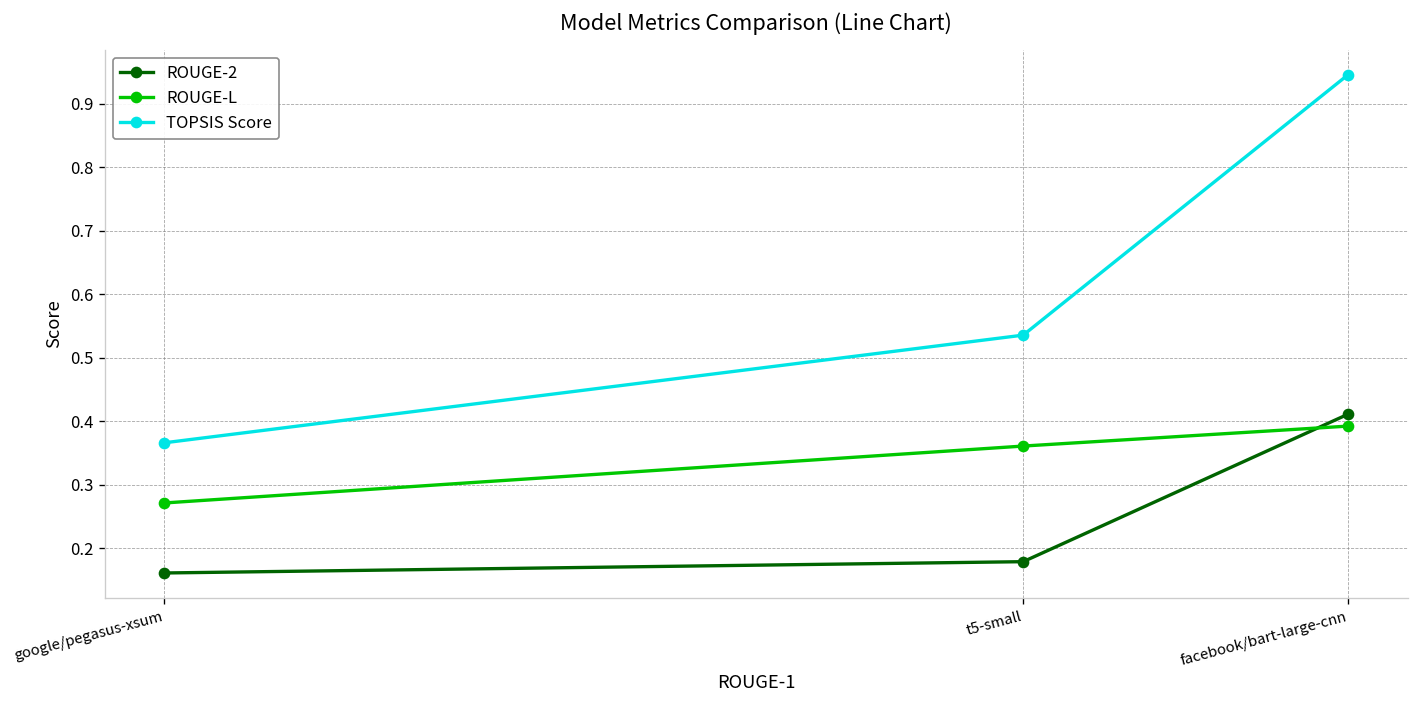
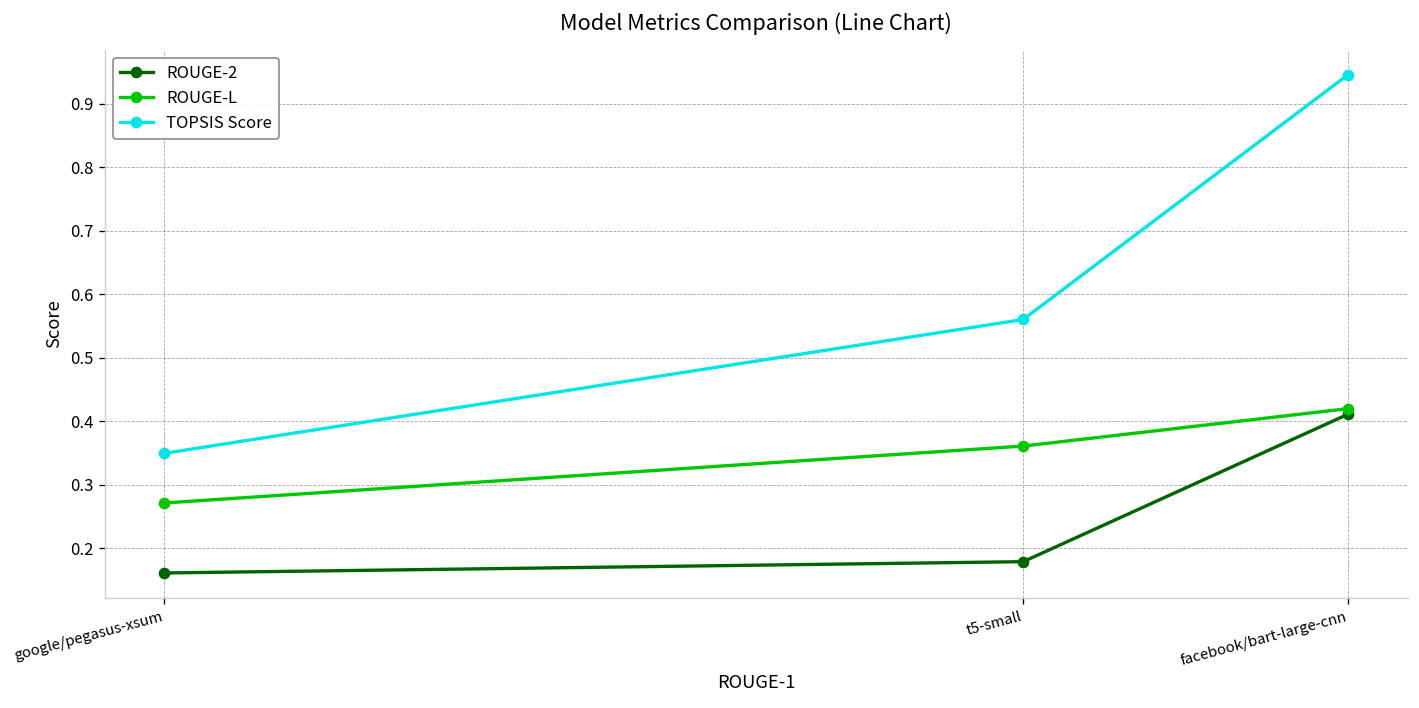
  {
    "ROUGE-2": {
      "google/pegasus-xsum": 0.16,
      "t5-small": 0.18,
      "facebook/bart-large-cnn": 0.41
    },
    "ROUGE-L": {
      "google/pegasus-xsum": 0.27,
      "t5-small": 0.36,
-     "facebook/bart-large-cnn": 0.39
+     "facebook/bart-large-cnn": 0.42
    },
    "TOPSIS Score": {
-     "google/pegasus-xsum": 0.37,
-     "t5-small": 0.54,
+     "google/pegasus-xsum": 0.35,
+     "t5-small": 0.56,
      "facebook/bart-large-cnn": 0.95
    }
  }
